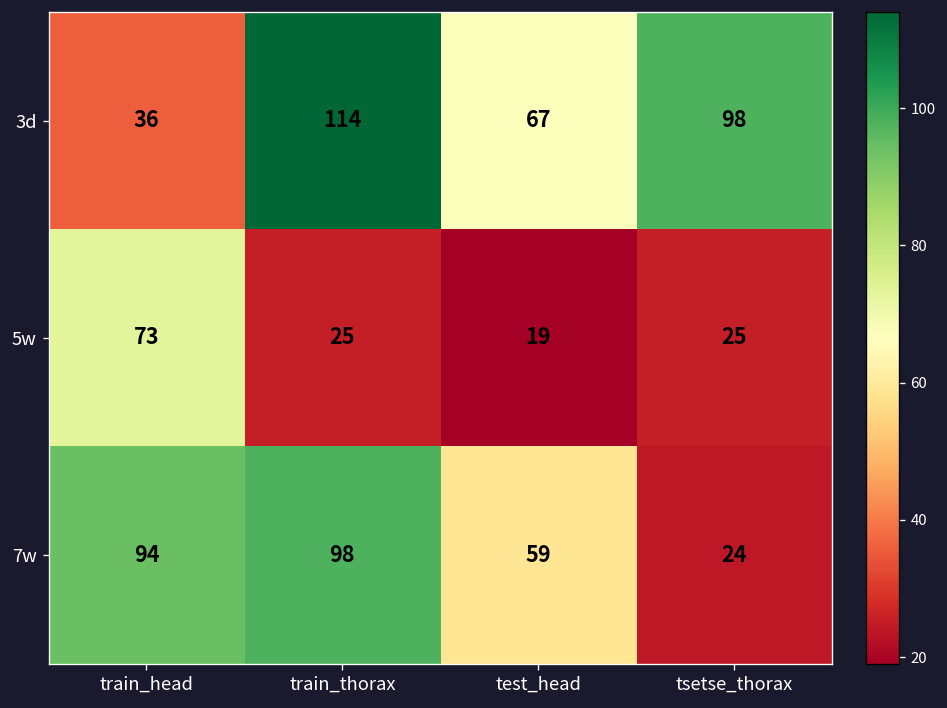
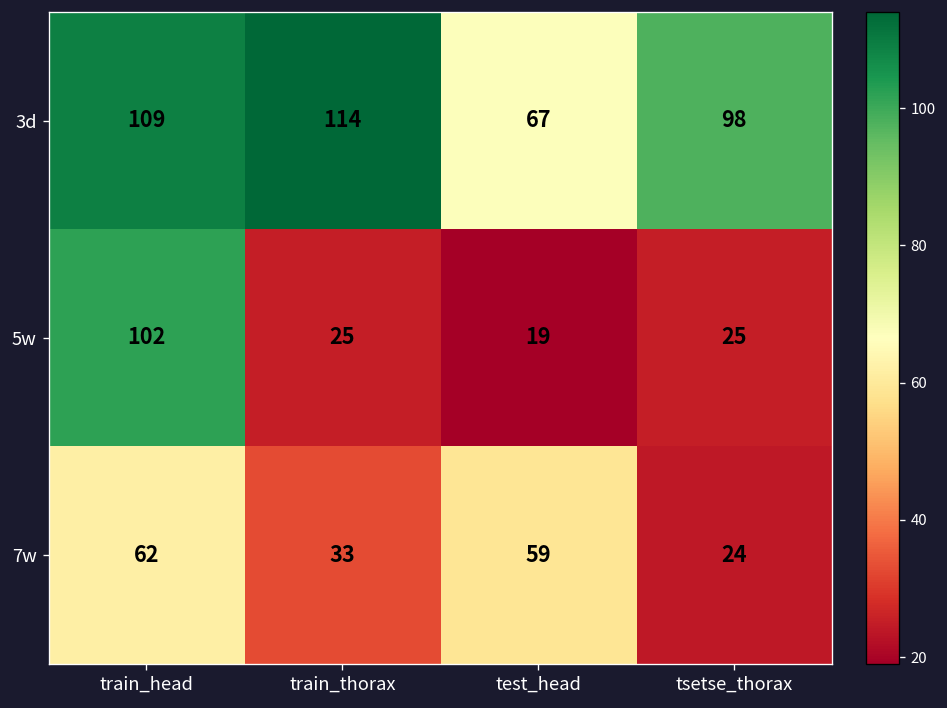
  {
    "3d": {
-     "train_head": 36,
+     "train_head": 109,
      "train_thorax": 114,
      "test_head": 67,
      "tsetse_thorax": 98
    },
    "5w": {
-     "train_head": 73,
+     "train_head": 102,
      "train_thorax": 25,
      "test_head": 19,
      "tsetse_thorax": 25
    },
    "7w": {
-     "train_head": 94,
-     "train_thorax": 98,
+     "train_head": 62,
+     "train_thorax": 33,
      "test_head": 59,
      "tsetse_thorax": 24
    }
  }
